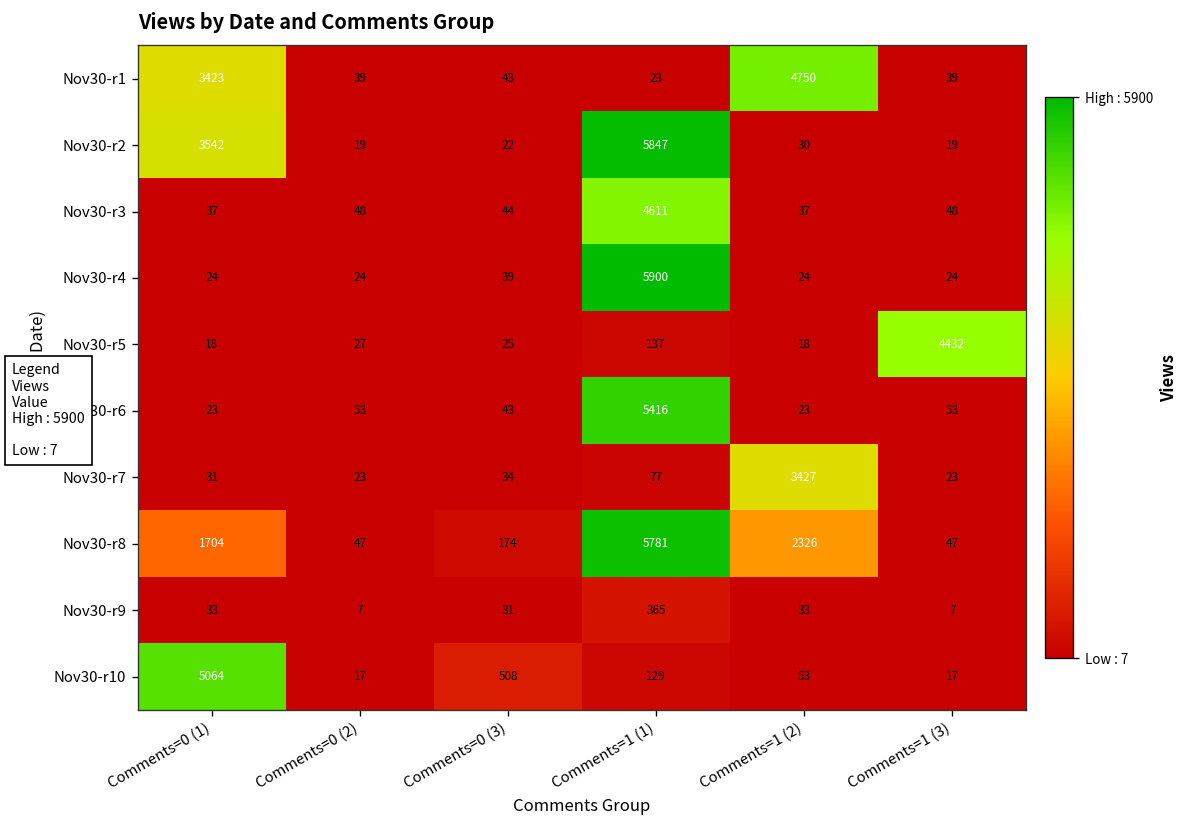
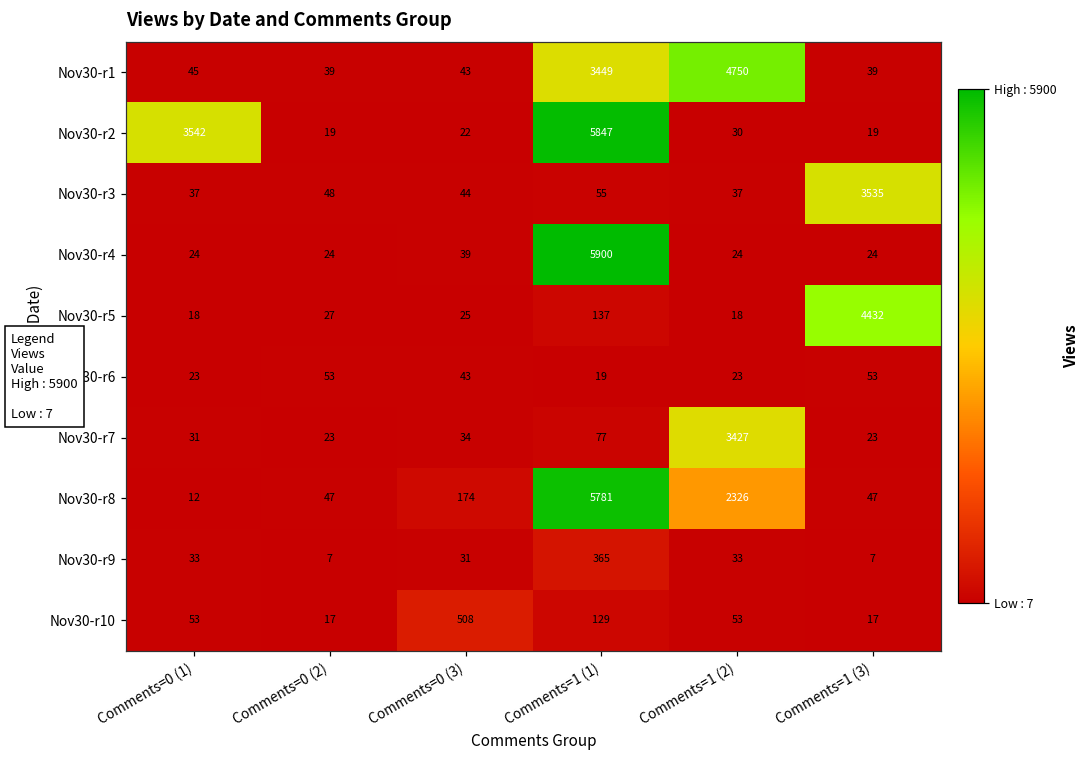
  {
    "Nov30-r1": {
-     "Comments=0 (1)": 3423,
+     "Comments=0 (1)": 45,
      "Comments=0 (2)": 39,
      "Comments=0 (3)": 43,
-     "Comments=1 (1)": 23,
+     "Comments=1 (1)": 3449,
      "Comments=1 (2)": 4750,
      "Comments=1 (3)": 39
    },
    "Nov30-r2": {
      "Comments=0 (1)": 3542,
      "Comments=0 (2)": 19,
      "Comments=0 (3)": 22,
      "Comments=1 (1)": 5847,
      "Comments=1 (2)": 30,
      "Comments=1 (3)": 19
    },
    "Nov30-r3": {
      "Comments=0 (1)": 37,
      "Comments=0 (2)": 48,
      "Comments=0 (3)": 44,
-     "Comments=1 (1)": 4611,
+     "Comments=1 (1)": 55,
      "Comments=1 (2)": 37,
-     "Comments=1 (3)": 48
+     "Comments=1 (3)": 3535
    },
    "Nov30-r4": {
      "Comments=0 (1)": 24,
      "Comments=0 (2)": 24,
      "Comments=0 (3)": 39,
      "Comments=1 (1)": 5900,
      "Comments=1 (2)": 24,
      "Comments=1 (3)": 24
    },
    "Nov30-r5": {
      "Comments=0 (1)": 18,
      "Comments=0 (2)": 27,
      "Comments=0 (3)": 25,
      "Comments=1 (1)": 137,
      "Comments=1 (2)": 18,
      "Comments=1 (3)": 4432
    },
    "Nov30-r6": {
      "Comments=0 (1)": 23,
      "Comments=0 (2)": 53,
      "Comments=0 (3)": 43,
-     "Comments=1 (1)": 5416,
+     "Comments=1 (1)": 19,
      "Comments=1 (2)": 23,
      "Comments=1 (3)": 53
    },
    "Nov30-r7": {
      "Comments=0 (1)": 31,
      "Comments=0 (2)": 23,
      "Comments=0 (3)": 34,
      "Comments=1 (1)": 77,
      "Comments=1 (2)": 3427,
      "Comments=1 (3)": 23
    },
    "Nov30-r8": {
-     "Comments=0 (1)": 1704,
+     "Comments=0 (1)": 12,
      "Comments=0 (2)": 47,
      "Comments=0 (3)": 174,
      "Comments=1 (1)": 5781,
      "Comments=1 (2)": 2326,
      "Comments=1 (3)": 47
    },
    "Nov30-r9": {
      "Comments=0 (1)": 33,
      "Comments=0 (2)": 7,
      "Comments=0 (3)": 31,
      "Comments=1 (1)": 365,
      "Comments=1 (2)": 33,
      "Comments=1 (3)": 7
    },
    "Nov30-r10": {
-     "Comments=0 (1)": 5064,
+     "Comments=0 (1)": 53,
      "Comments=0 (2)": 17,
      "Comments=0 (3)": 508,
      "Comments=1 (1)": 129,
      "Comments=1 (2)": 53,
      "Comments=1 (3)": 17
    }
  }
